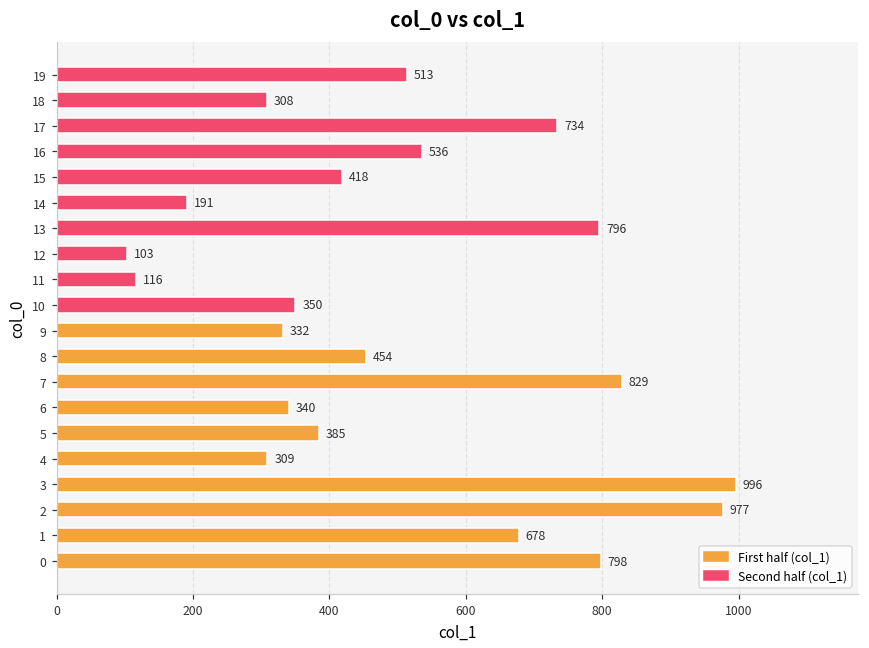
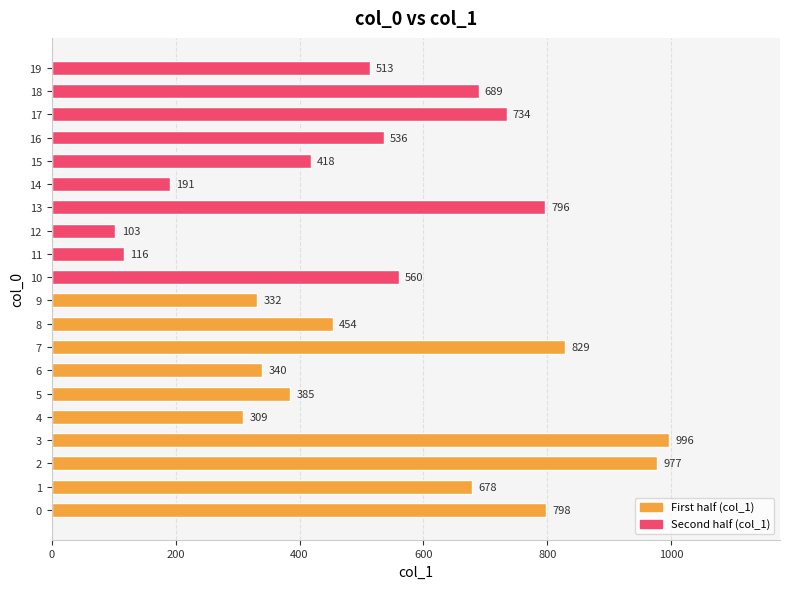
  {
    "19": 513,
-   "18": 308,
+   "18": 689,
    "17": 734,
    "16": 536,
    "15": 418,
    "14": 191,
    "13": 796,
    "12": 103,
    "11": 116,
-   "10": 350,
+   "10": 560,
    "9": 332,
    "8": 454,
    "7": 829,
    "6": 340,
    "5": 385,
    "4": 309,
    "3": 996,
    "2": 977,
    "1": 678,
    "0": 798
  }
